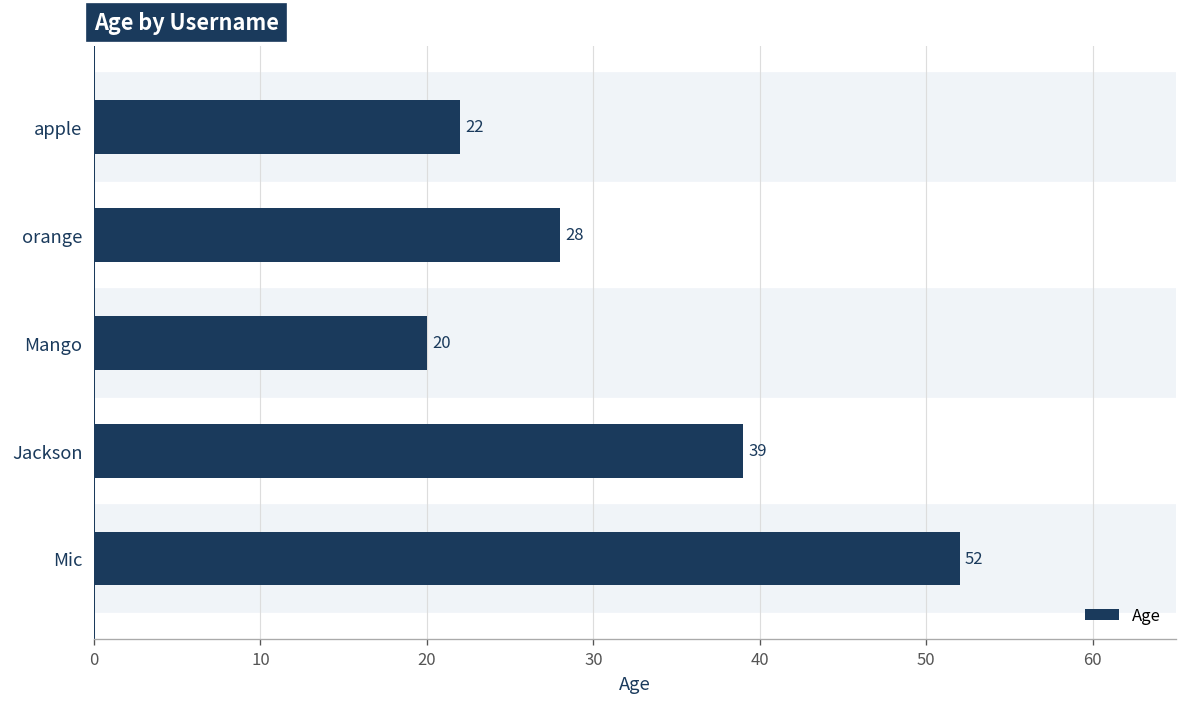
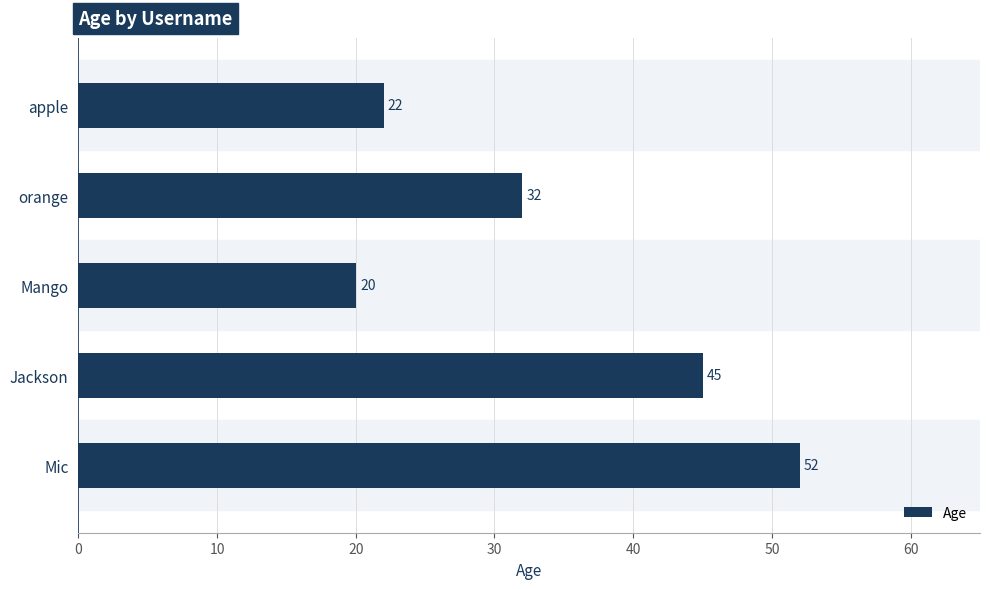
  {
    "apple": 22,
-   "orange": 28,
+   "orange": 32,
    "Mango": 20,
-   "Jackson": 39,
+   "Jackson": 45,
    "Mic": 52
  }
